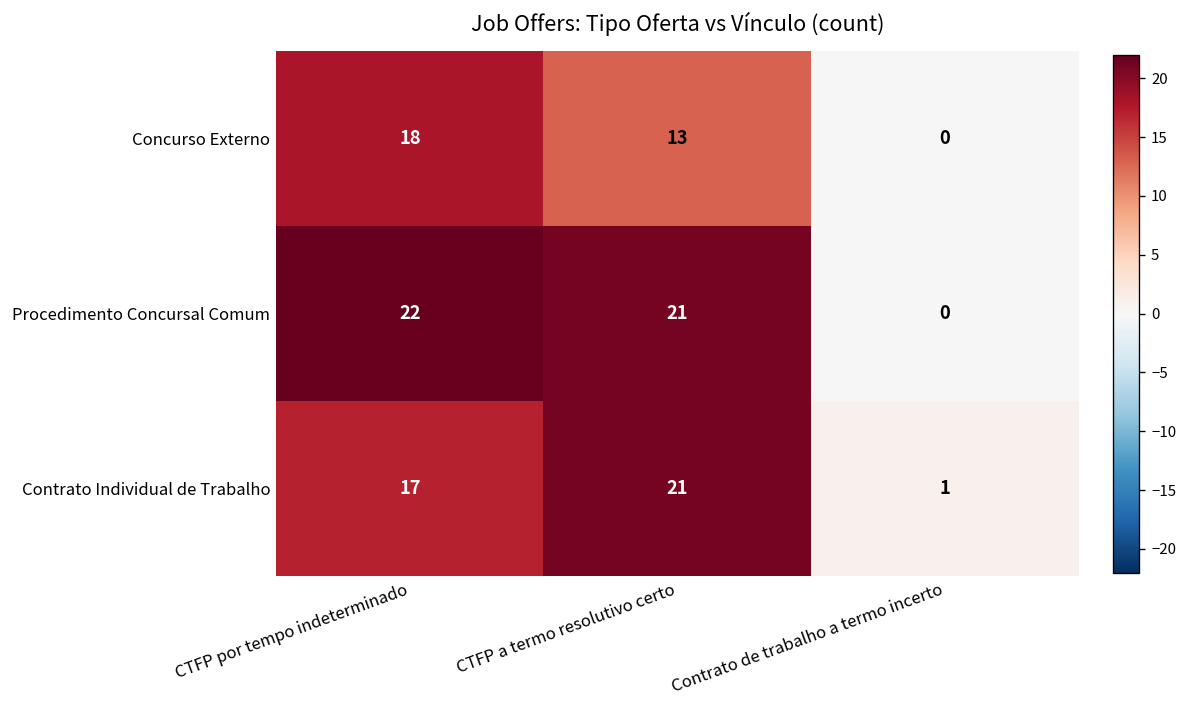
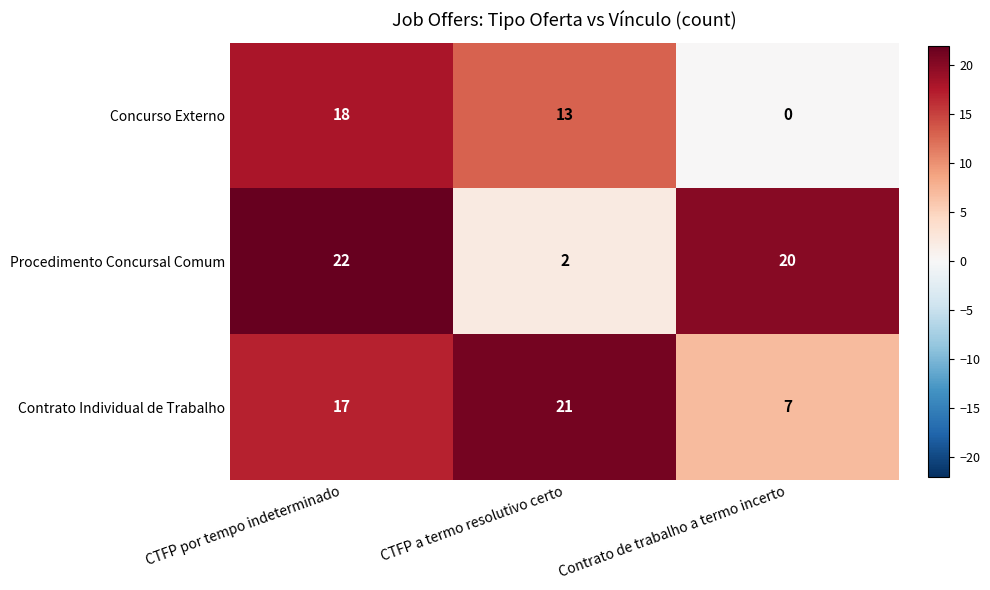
  {
    "Concurso Externo": {
      "CTFP por tempo indeterminado": 18,
      "CTFP a termo resolutivo certo": 13,
      "Contrato de trabalho a termo incerto": 0
    },
    "Procedimento Concursal Comum": {
      "CTFP por tempo indeterminado": 22,
-     "CTFP a termo resolutivo certo": 21,
-     "Contrato de trabalho a termo incerto": 0
+     "CTFP a termo resolutivo certo": 2,
+     "Contrato de trabalho a termo incerto": 20
    },
    "Contrato Individual de Trabalho": {
      "CTFP por tempo indeterminado": 17,
      "CTFP a termo resolutivo certo": 21,
-     "Contrato de trabalho a termo incerto": 1
+     "Contrato de trabalho a termo incerto": 7
    }
  }
